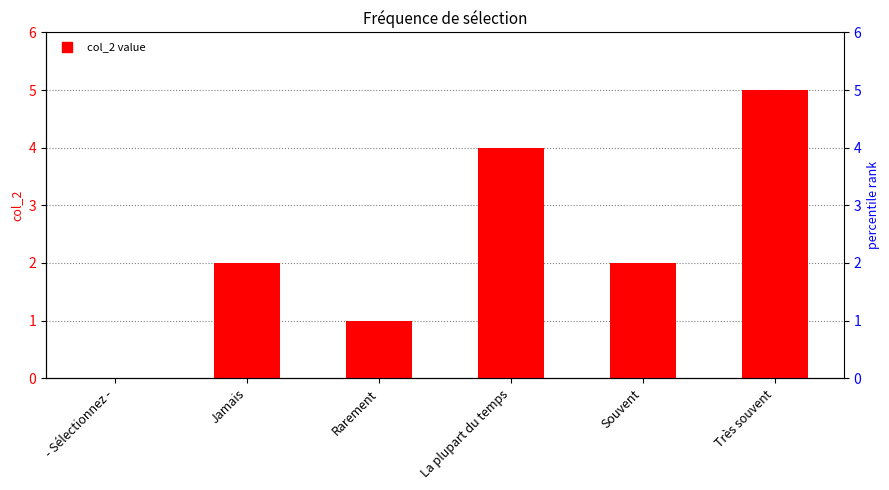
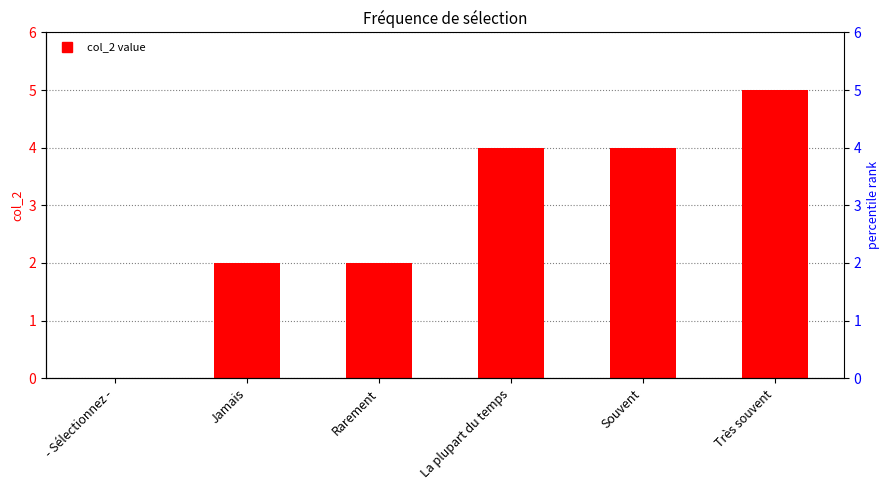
  {
    "- Sélectionnez -": 0,
    "Jamais": 2,
-   "Rarement": 1,
+   "Rarement": 2,
    "La plupart du temps": 4,
-   "Souvent": 2,
+   "Souvent": 4,
    "Très souvent": 5
  }
